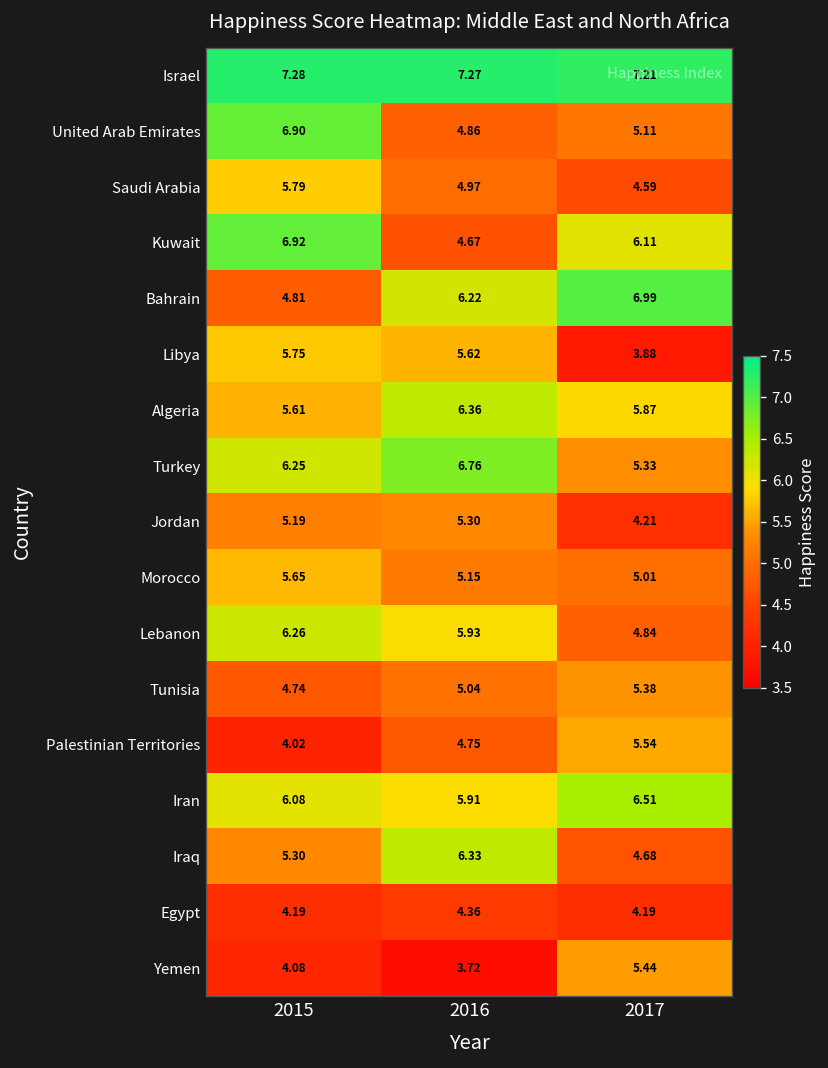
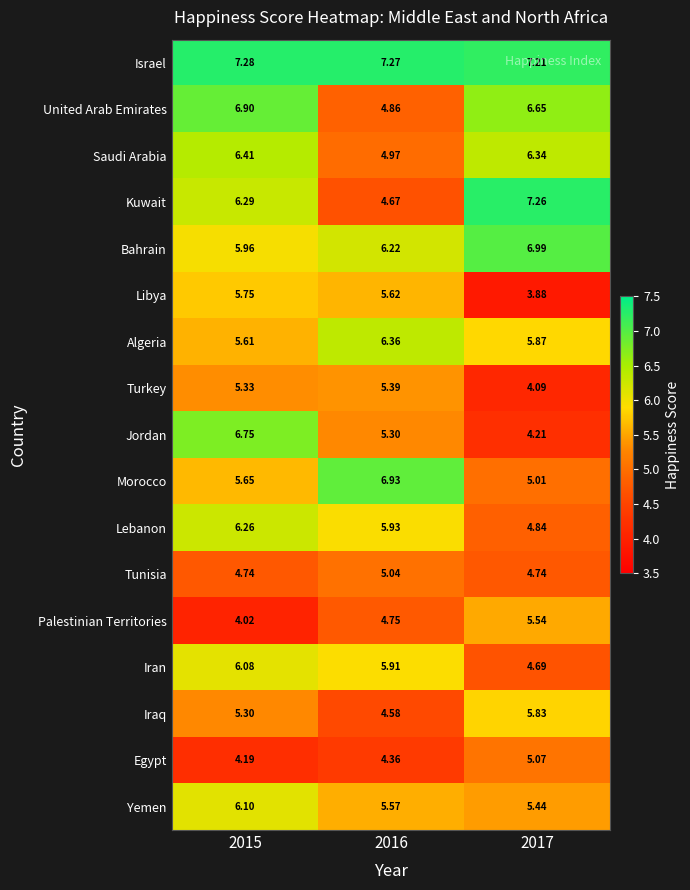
  {
    "Israel": {
      "2015": 7.28,
      "2016": 7.27
    },
    "United Arab Emirates": {
      "2015": 6.90,
      "2016": 4.86,
-     "2017": 5.11
+     "2017": 6.65
    },
    "Saudi Arabia": {
-     "2015": 5.79,
+     "2015": 6.41,
      "2016": 4.97,
-     "2017": 4.59
+     "2017": 6.34
    },
    "Kuwait": {
-     "2015": 6.92,
+     "2015": 6.29,
      "2016": 4.67,
-     "2017": 6.11
+     "2017": 7.26
    },
    "Bahrain": {
-     "2015": 4.81,
+     "2015": 5.96,
      "2016": 6.22,
      "2017": 6.99
    },
    "Libya": {
      "2015": 5.75,
      "2016": 5.62,
      "2017": 3.88
    },
    "Algeria": {
      "2015": 5.61,
      "2016": 6.36,
      "2017": 5.87
    },
    "Turkey": {
-     "2015": 6.25,
-     "2016": 6.76,
-     "2017": 5.33
+     "2015": 5.33,
+     "2016": 5.39,
+     "2017": 4.09
    },
    "Jordan": {
-     "2015": 5.19,
+     "2015": 6.75,
      "2016": 5.30,
      "2017": 4.21
    },
    "Morocco": {
      "2015": 5.65,
-     "2016": 5.15,
+     "2016": 6.93,
      "2017": 5.01
    },
    "Lebanon": {
      "2015": 6.26,
      "2016": 5.93,
      "2017": 4.84
    },
    "Tunisia": {
      "2015": 4.74,
      "2016": 5.04,
-     "2017": 5.38
+     "2017": 4.74
    },
    "Palestinian Territories": {
      "2015": 4.02,
      "2016": 4.75,
      "2017": 5.54
    },
    "Iran": {
      "2015": 6.08,
      "2016": 5.91,
-     "2017": 6.51
+     "2017": 4.69
    },
    "Iraq": {
      "2015": 5.30,
-     "2016": 6.33,
-     "2017": 4.68
+     "2016": 4.58,
+     "2017": 5.83
    },
    "Egypt": {
      "2015": 4.19,
      "2016": 4.36,
-     "2017": 4.19
+     "2017": 5.07
    },
    "Yemen": {
-     "2015": 4.08,
-     "2016": 3.72,
+     "2015": 6.10,
+     "2016": 5.57,
      "2017": 5.44
    }
  }
